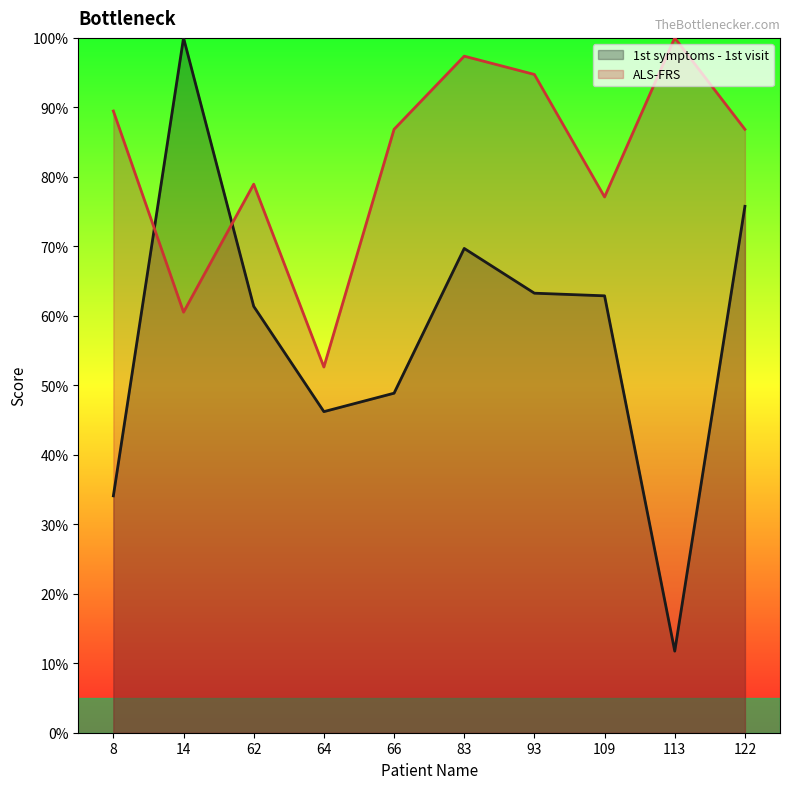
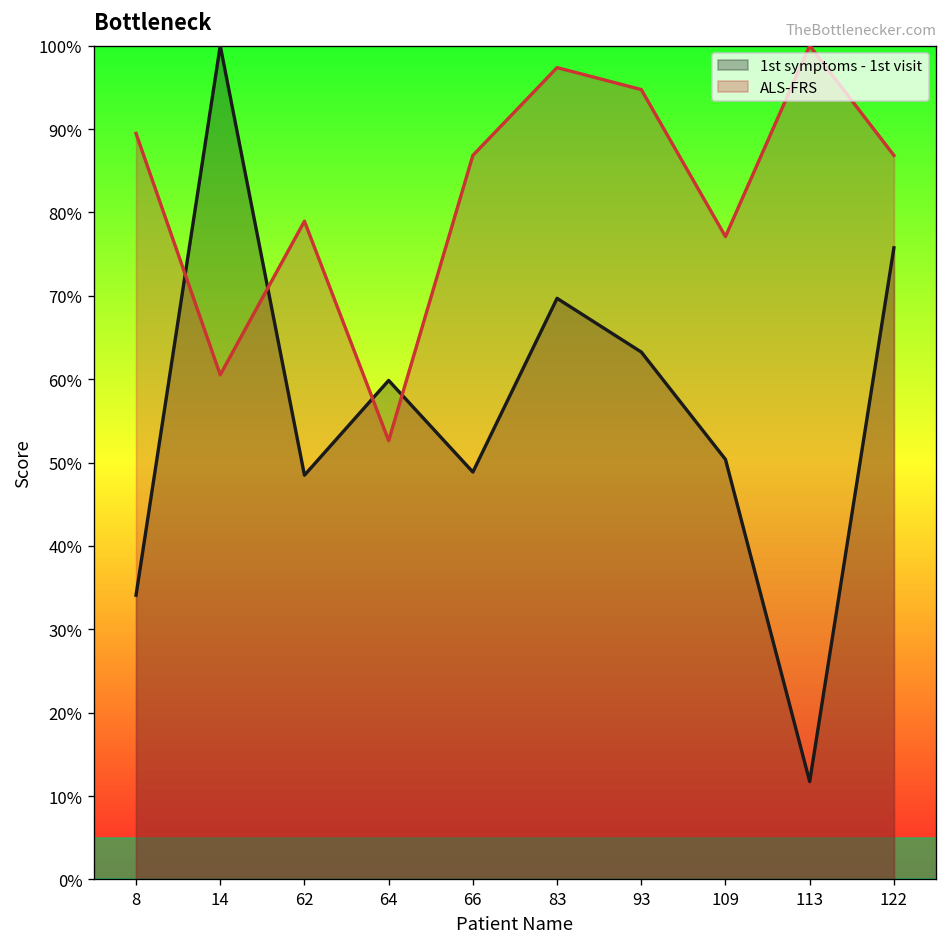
  {
    "1st symptoms - 1st visit": {
      "8": "34%",
      "14": "100%",
-     "62": "61%",
-     "64": "46%",
+     "62": "48%",
+     "64": "60%",
      "66": "49%",
      "83": "70%",
      "93": "63%",
-     "109": "63%",
+     "109": "50%",
      "113": "12%",
      "122": "76%"
    },
    "ALS-FRS": {
      "8": "89%",
      "14": "61%",
      "62": "79%",
      "64": "53%",
      "66": "87%",
      "83": "97%",
      "93": "95%",
      "109": "77%",
      "113": "100%",
      "122": "87%"
    }
  }
